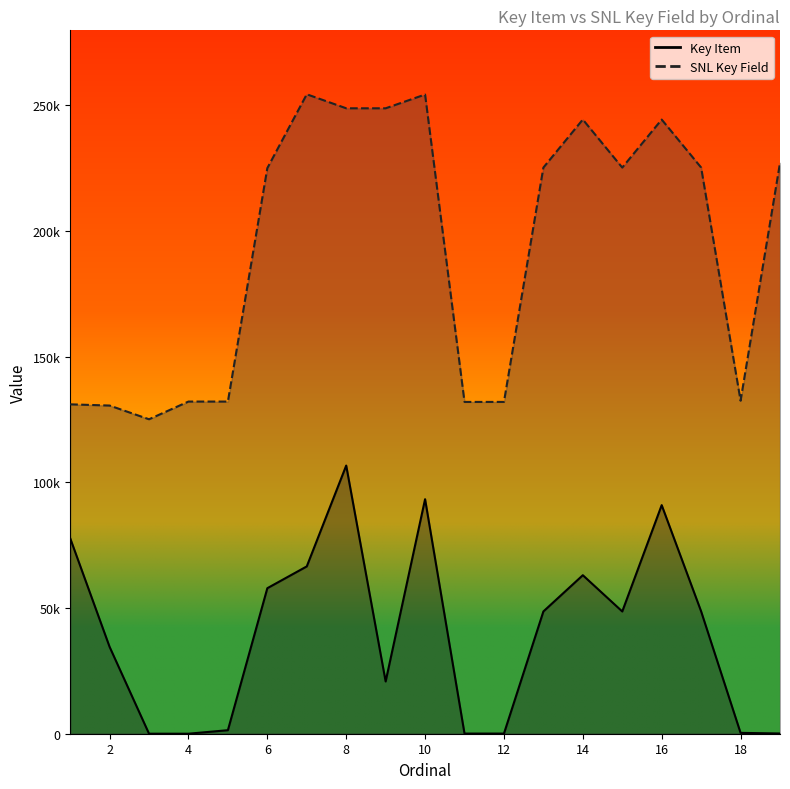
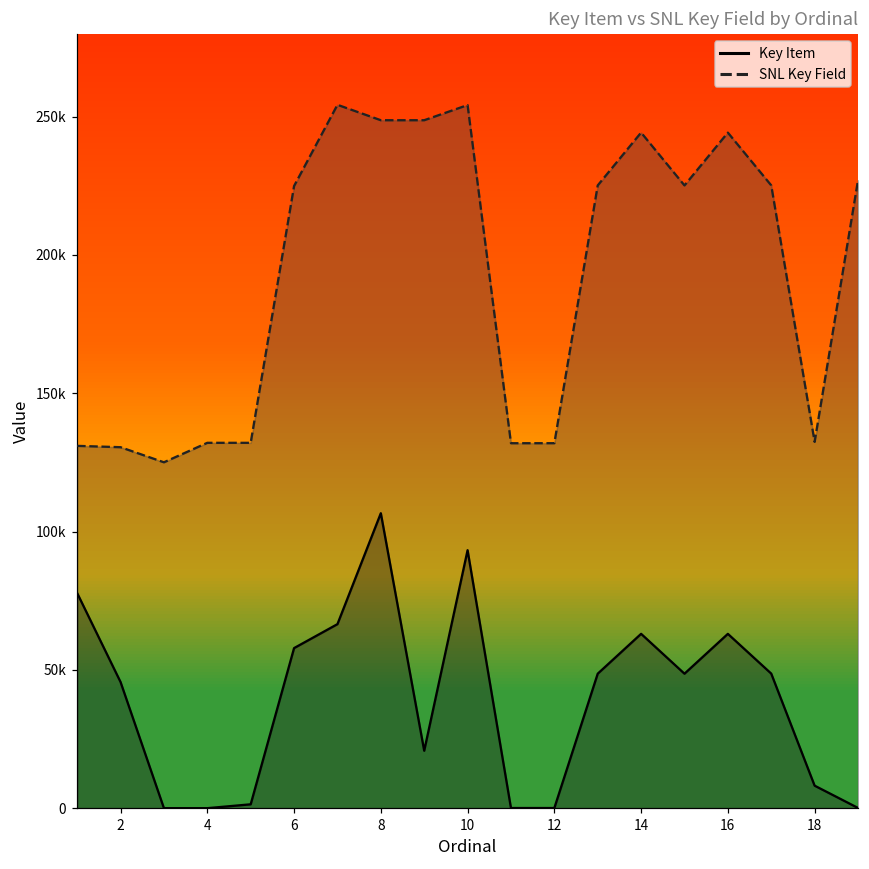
  {
    "Key Item": {
-     "2": 35000,
+     "2": 46000,
      "4": 0,
      "6": 58000,
      "8": 107000,
      "10": 93000,
      "12": 0,
      "14": 63000,
-     "16": 91000,
-     "18": 0
+     "16": 63000,
+     "18": 8000
    }
  }
